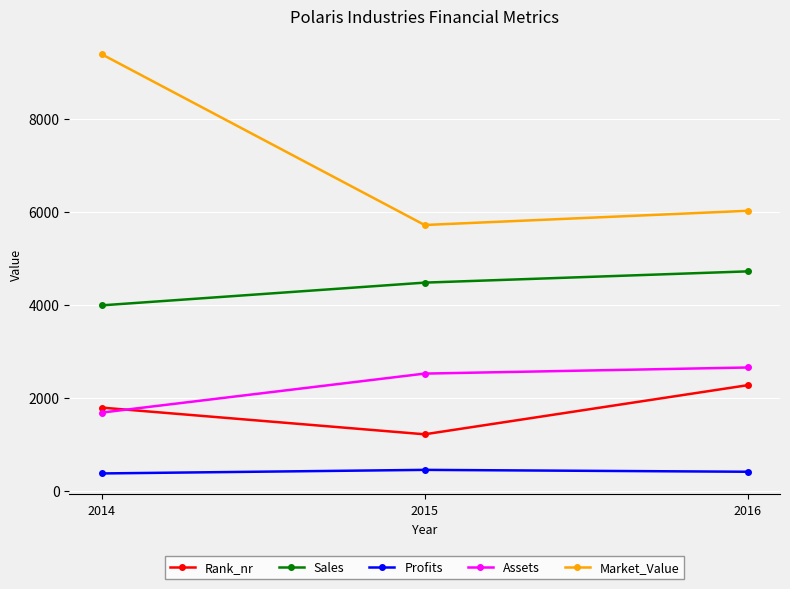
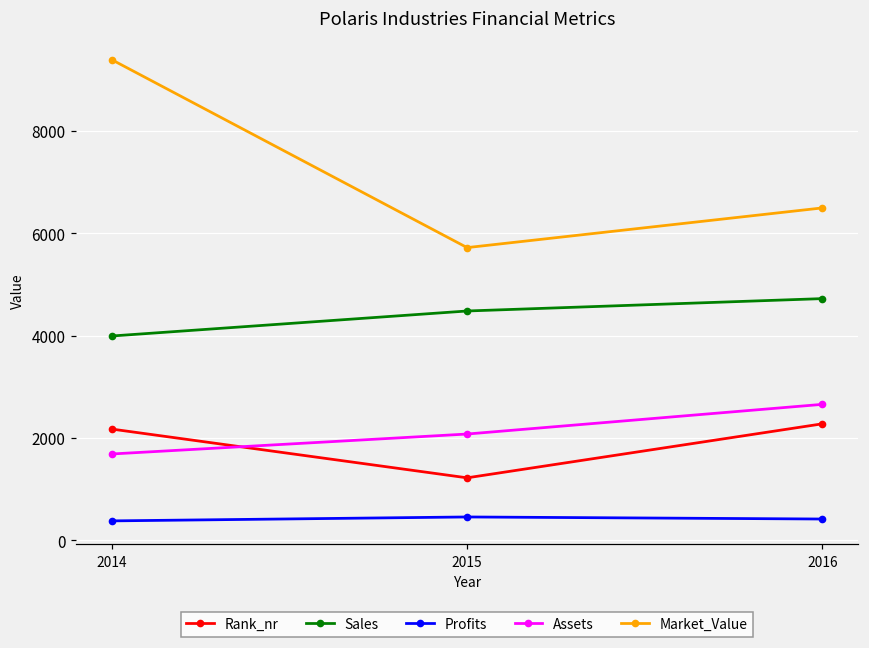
  {
    "Rank_nr": {
-     "2014": 1800,
+     "2014": 2200,
      "2015": 1200,
      "2016": 2300
    },
    "Sales": {
      "2014": 4000,
      "2015": 4500,
      "2016": 4700
    },
    "Profits": {
      "2014": 400,
      "2015": 500,
      "2016": 400
    },
    "Assets": {
      "2014": 1700,
-     "2015": 2500,
+     "2015": 2100,
      "2016": 2700
    },
    "Market_Value": {
      "2014": 9400,
      "2015": 5700,
-     "2016": 6000
+     "2016": 6500
    }
  }
